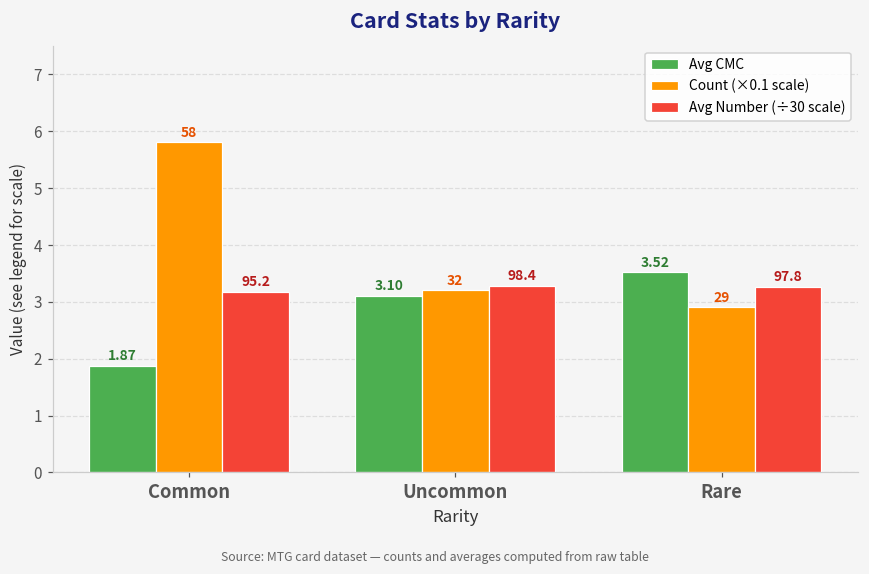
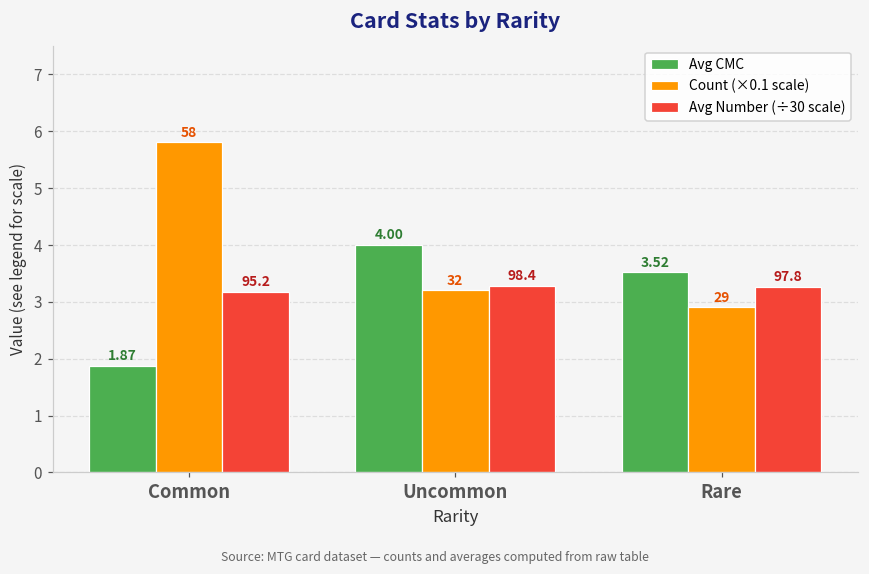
  {
    "Avg CMC": {
      "Common": 1.87,
-     "Uncommon": 3.10,
+     "Uncommon": 4.00,
      "Rare": 3.52
    }
  }
